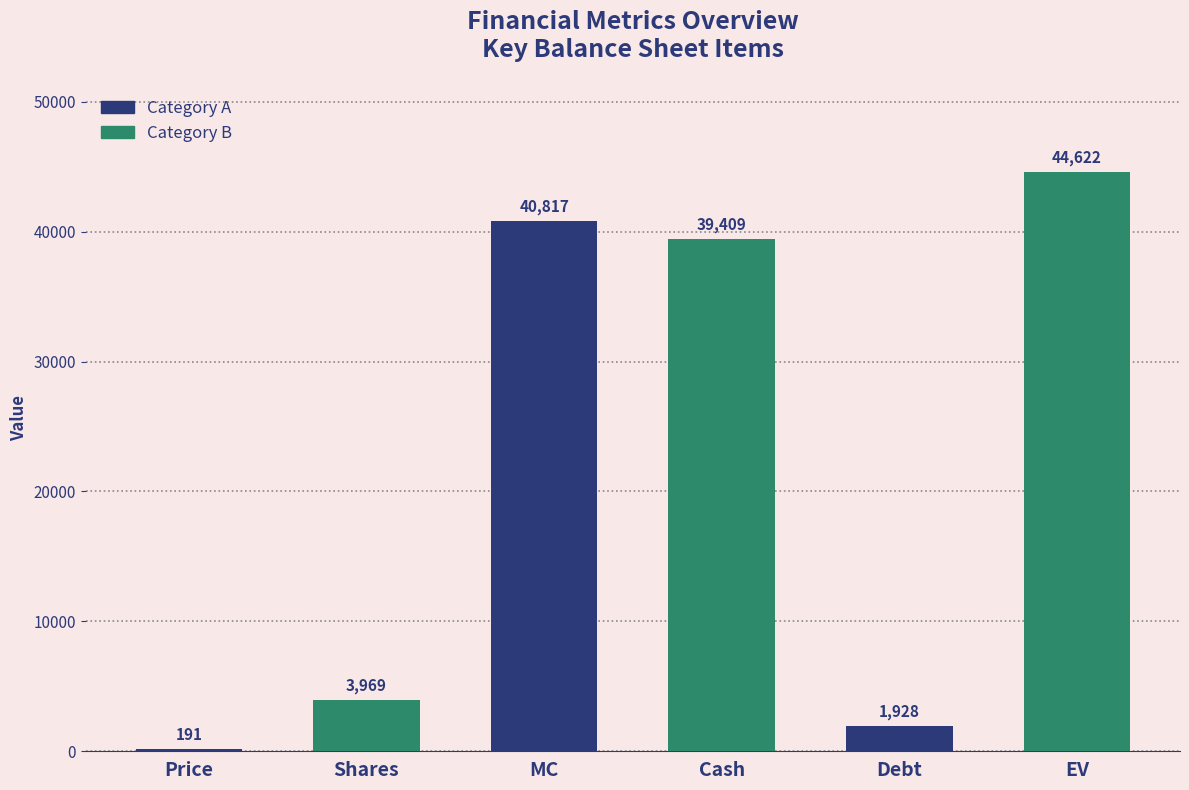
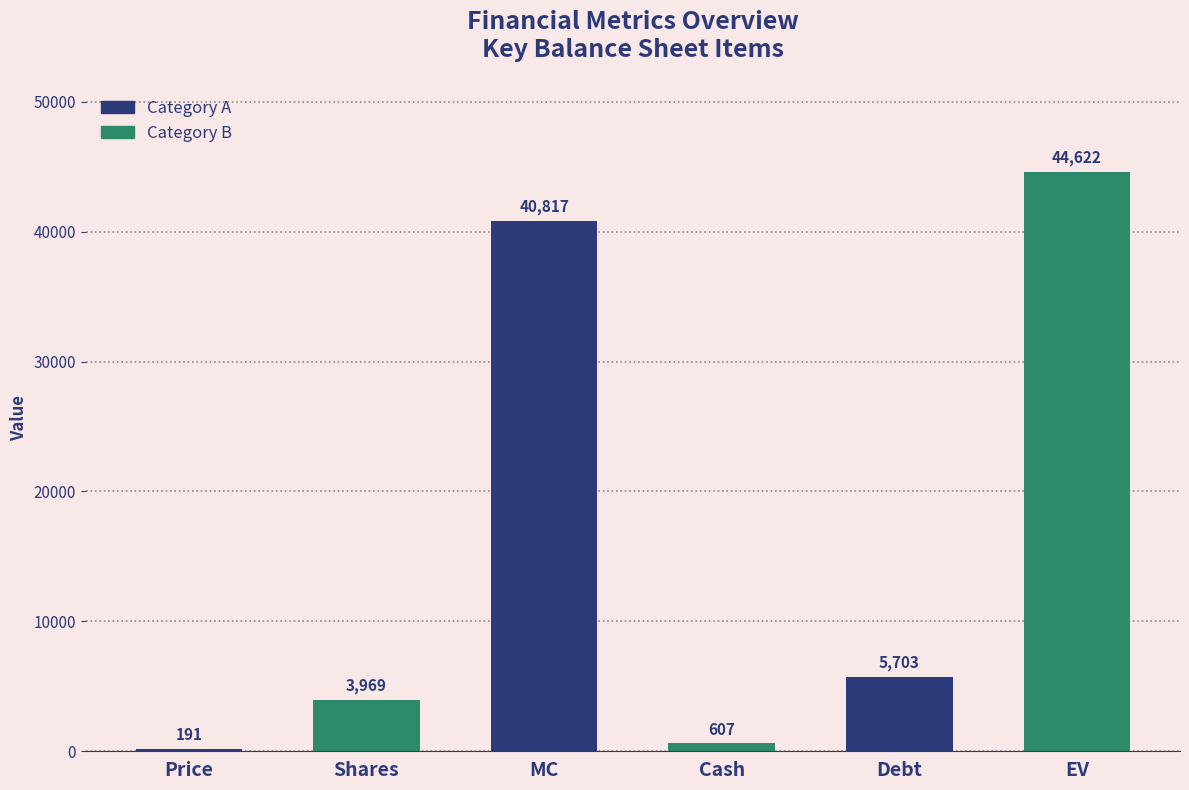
  {
    "Price": "191",
    "Shares": "3,969",
    "MC": "40,817",
-   "Cash": "39,409",
-   "Debt": "1,928",
+   "Cash": "607",
+   "Debt": "5,703",
    "EV": "44,622"
  }
